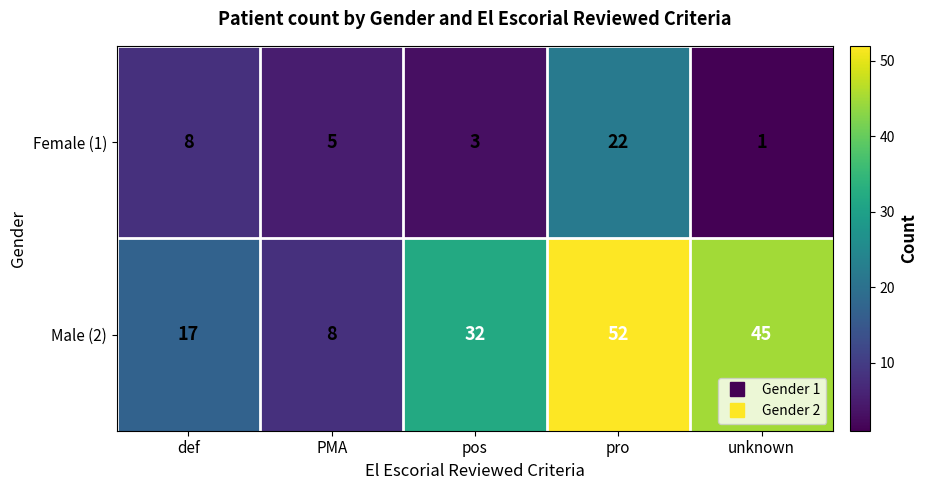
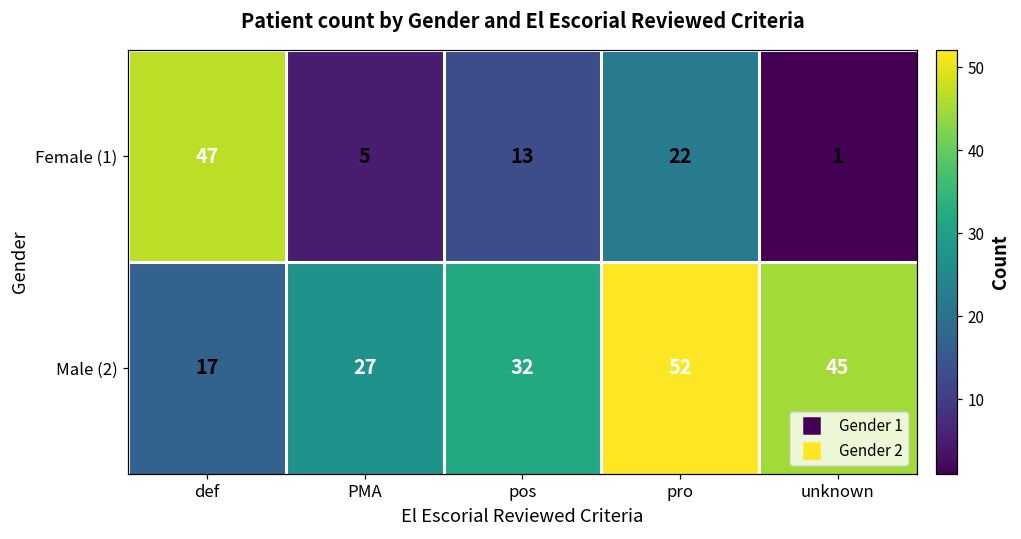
  {
    "Female (1)": {
-     "def": 8,
+     "def": 47,
      "PMA": 5,
-     "pos": 3,
+     "pos": 13,
      "pro": 22,
      "unknown": 1
    },
    "Male (2)": {
      "def": 17,
-     "PMA": 8,
+     "PMA": 27,
      "pos": 32,
      "pro": 52,
      "unknown": 45
    }
  }
